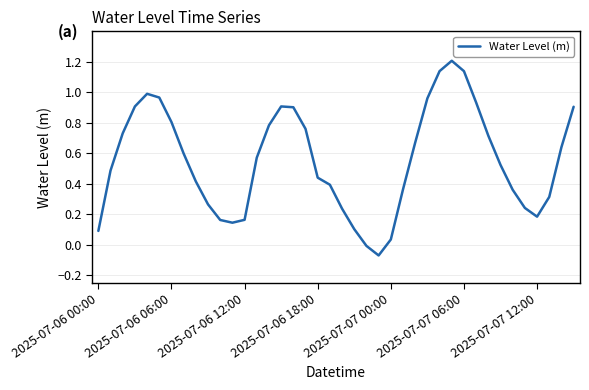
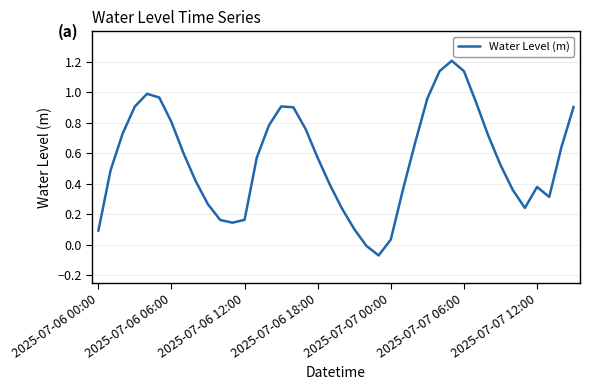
  {
    "2025-07-06 00:00": 0.09,
    "2025-07-06 06:00": 0.80,
    "2025-07-06 12:00": 0.16,
-   "2025-07-06 18:00": 0.44,
+   "2025-07-06 18:00": 0.57,
    "2025-07-07 00:00": 0.03,
    "2025-07-07 06:00": 1.14,
-   "2025-07-07 12:00": 0.18
+   "2025-07-07 12:00": 0.38
  }
